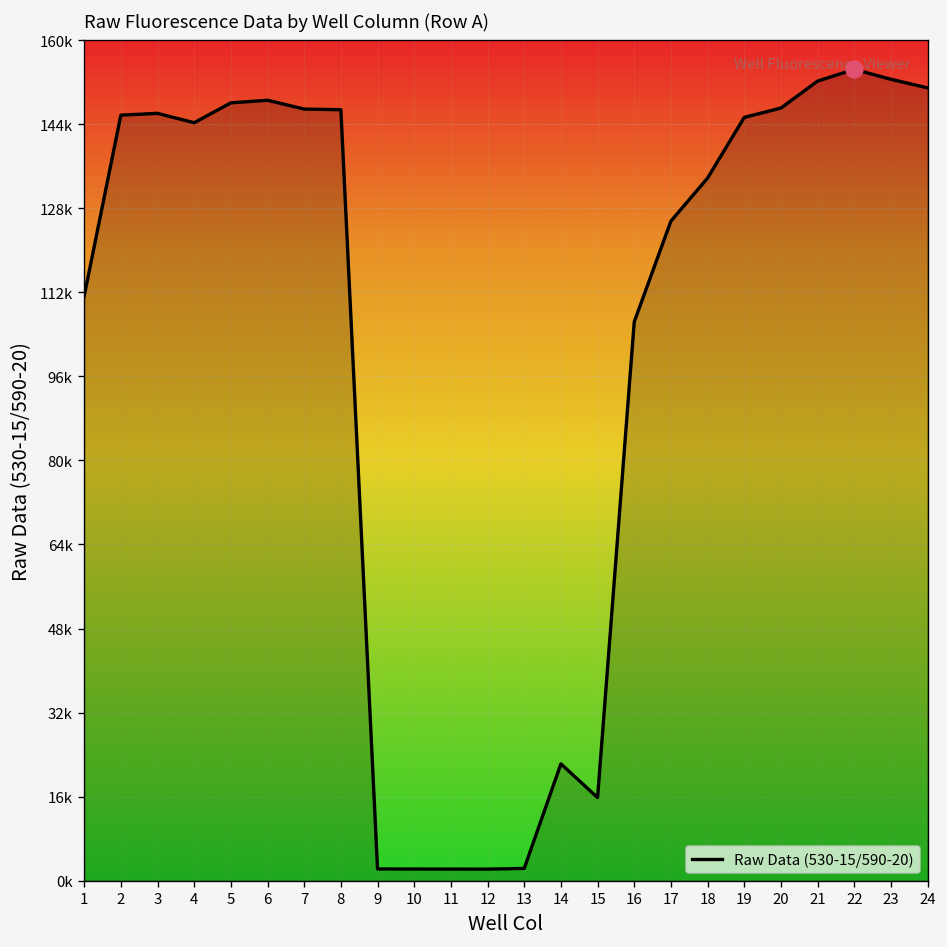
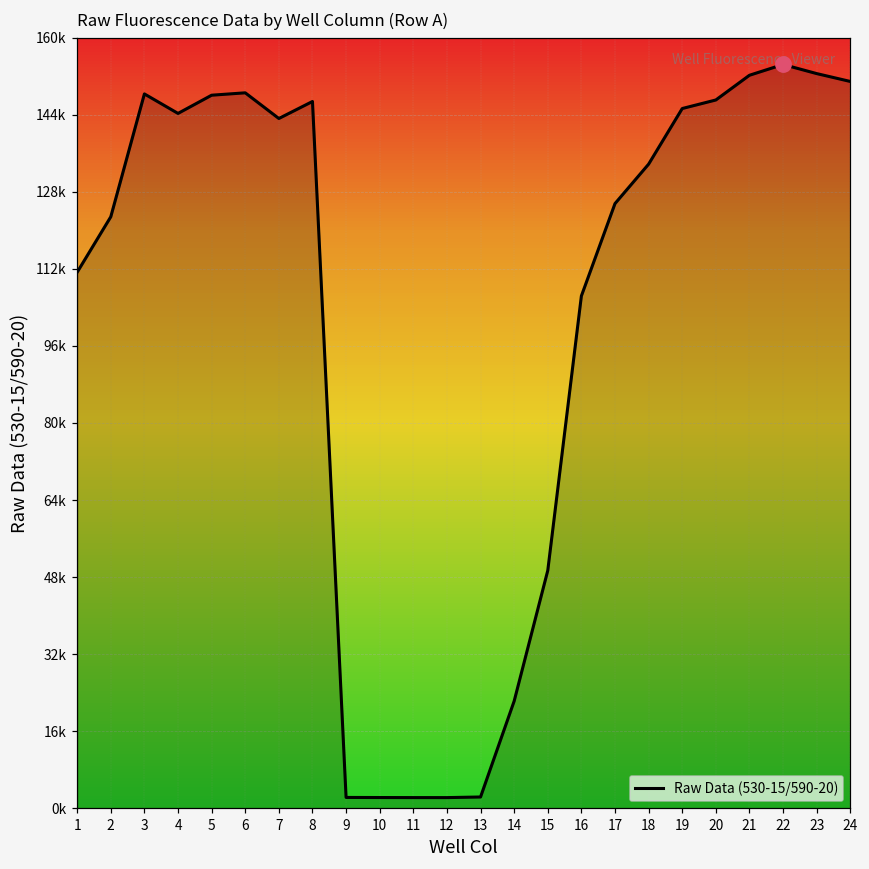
  {
    "Raw Data (530-15/590-20)": {
      "1": 111000,
-     "2": 146000,
-     "3": 146000,
+     "2": 123000,
+     "3": 148000,
      "4": 144000,
      "5": 148000,
      "6": 149000,
-     "7": 147000,
+     "7": 143000,
      "8": 147000,
      "9": 2000,
      "10": 2000,
      "11": 2000,
      "12": 2000,
      "13": 2000,
      "14": 22000,
-     "15": 16000,
+     "15": 49000,
      "16": 106000,
      "17": 126000,
      "18": 134000,
      "19": 145000,
      "20": 147000,
      "21": 152000,
      "23": 153000,
      "24": 151000
    }
  }
